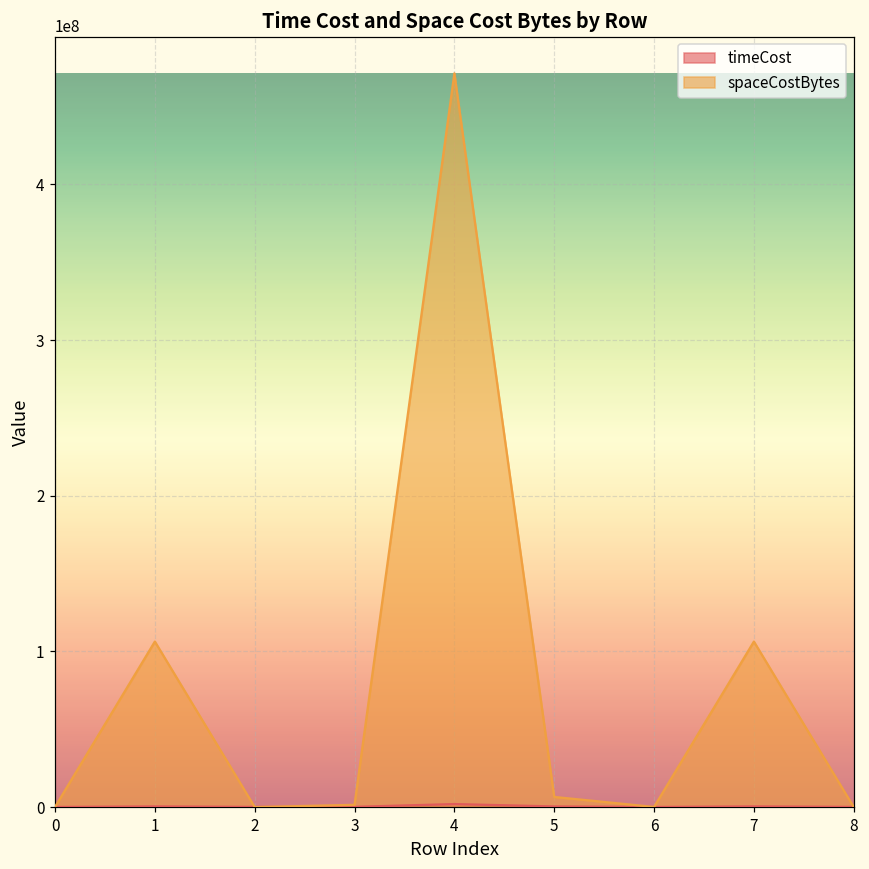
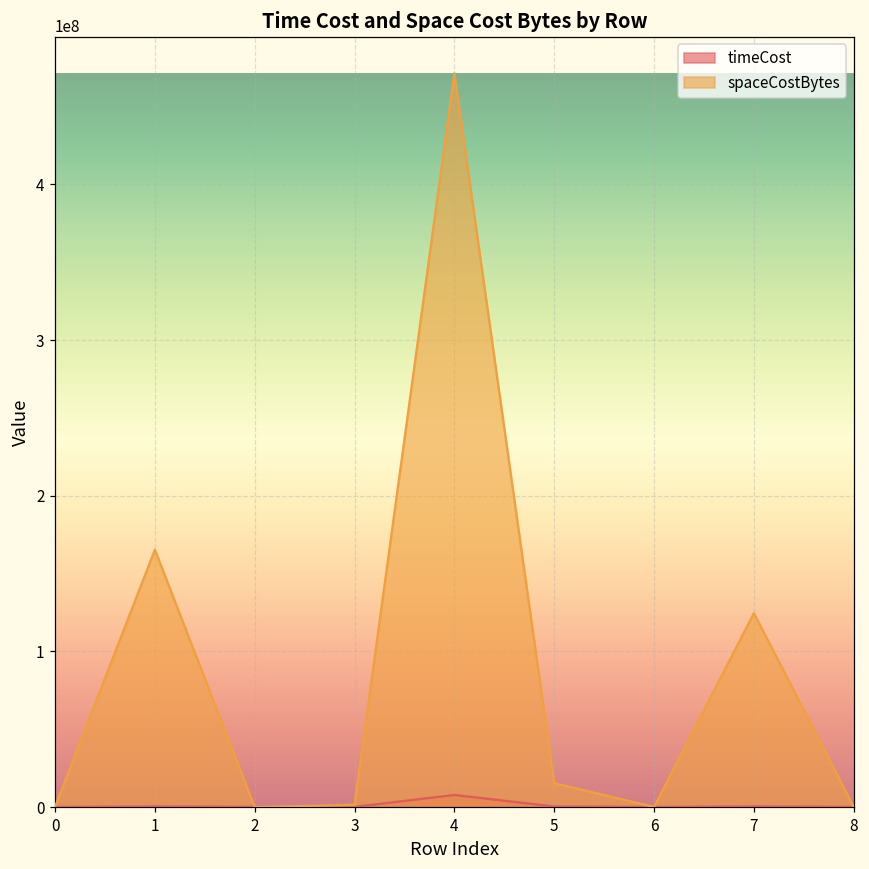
  {
    "timeCost": {
      "1": 0,
-     "4": 2000000,
+     "4": 8000000,
      "5": 0,
      "7": 0
    },
    "spaceCostBytes": {
-     "1": 106000000,
+     "1": 165000000,
      "4": 471000000,
-     "5": 7000000,
-     "7": 106000000
+     "5": 15000000,
+     "7": 125000000
    }
  }
